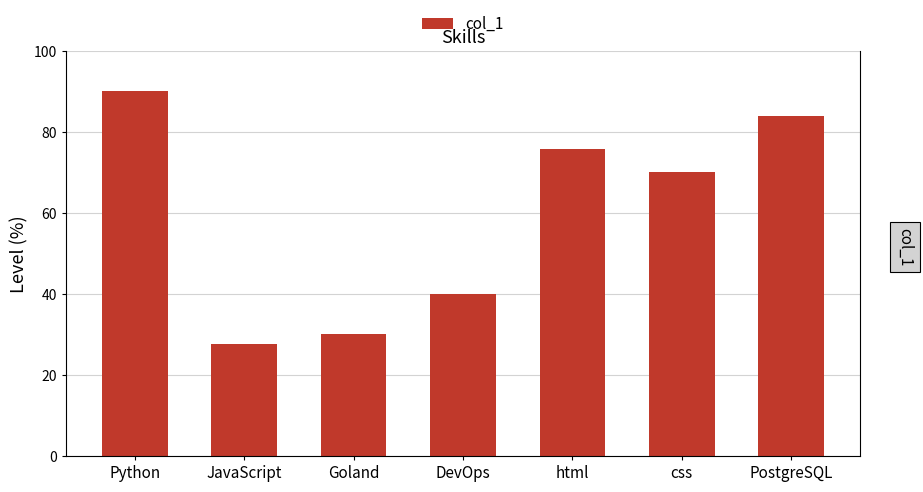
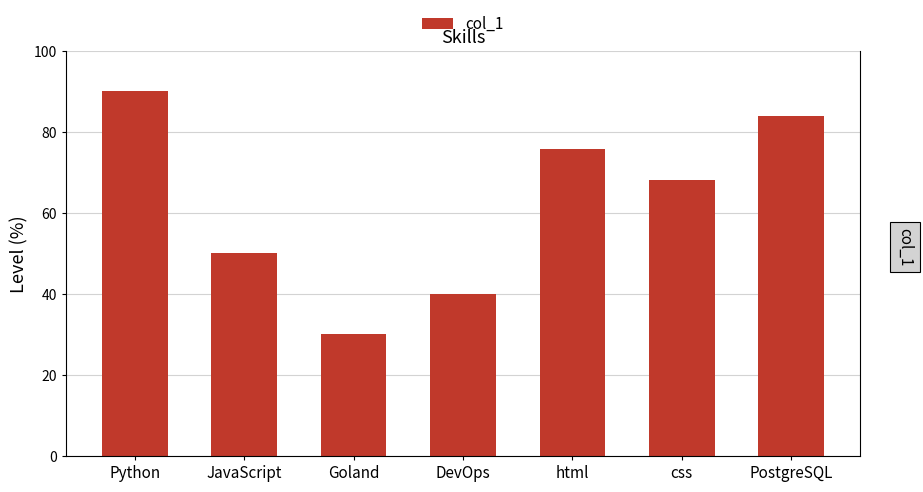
  {
    "Python": 90,
-   "JavaScript": 28,
+   "JavaScript": 50,
    "Goland": 30,
    "DevOps": 40,
    "html": 76,
-   "css": 70,
+   "css": 68,
    "PostgreSQL": 84
  }
